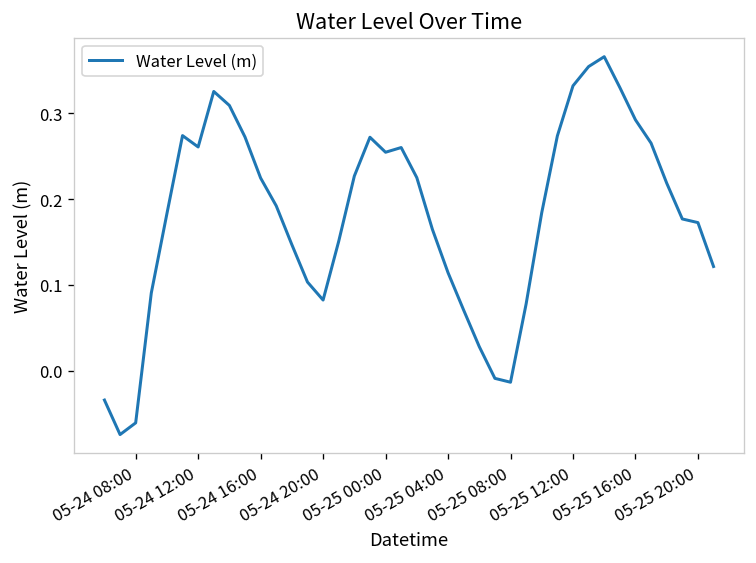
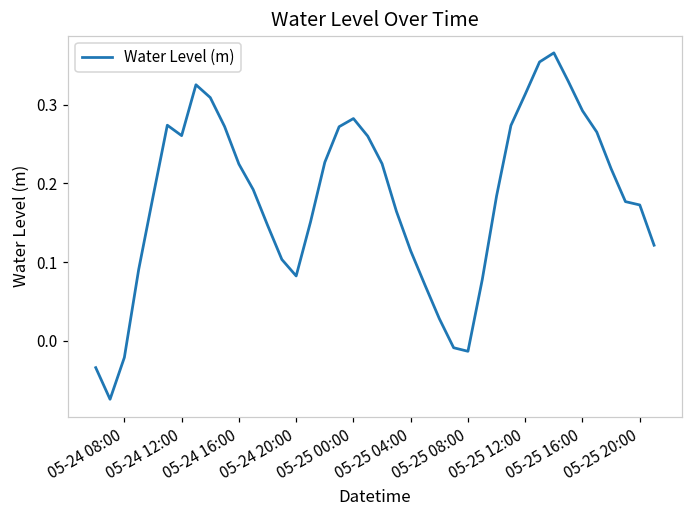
  {
-   "05-24 08:00": -0.06,
+   "05-24 08:00": -0.02,
    "05-24 12:00": 0.26,
    "05-24 16:00": 0.22,
    "05-24 20:00": 0.08,
-   "05-25 00:00": 0.25,
+   "05-25 00:00": 0.28,
    "05-25 04:00": 0.11,
    "05-25 08:00": -0.01,
-   "05-25 12:00": 0.33,
+   "05-25 12:00": 0.31,
    "05-25 16:00": 0.29,
    "05-25 20:00": 0.17
  }
